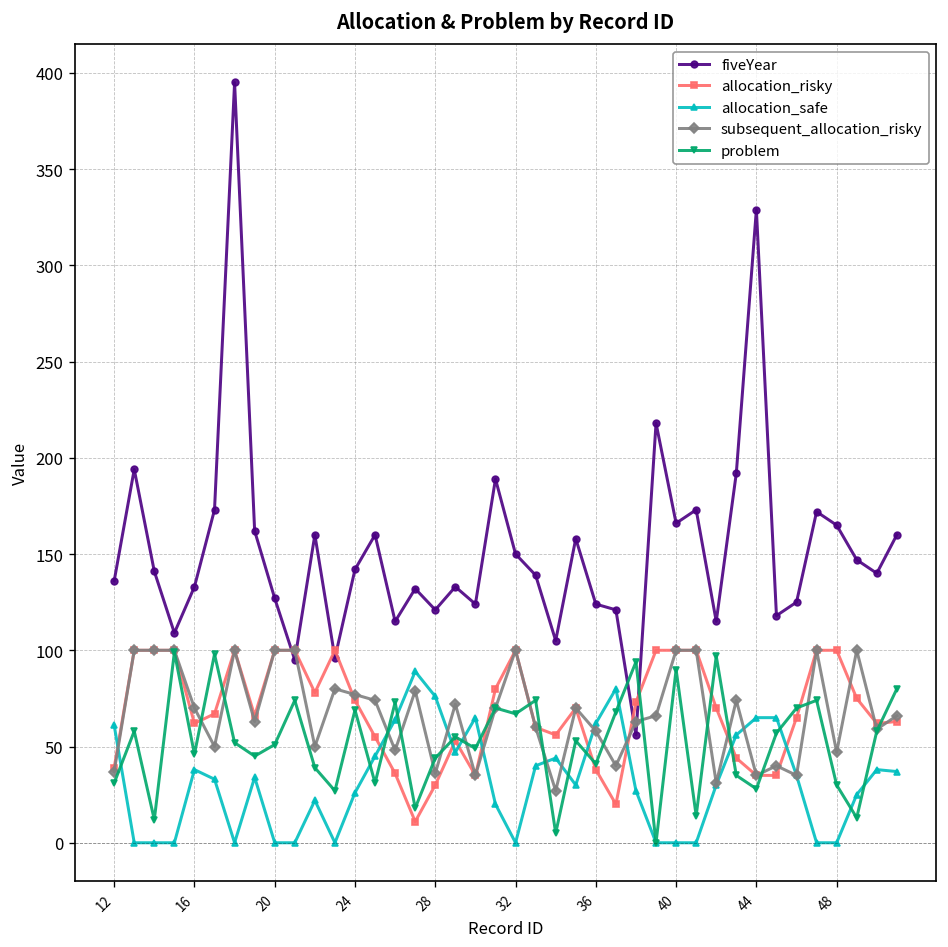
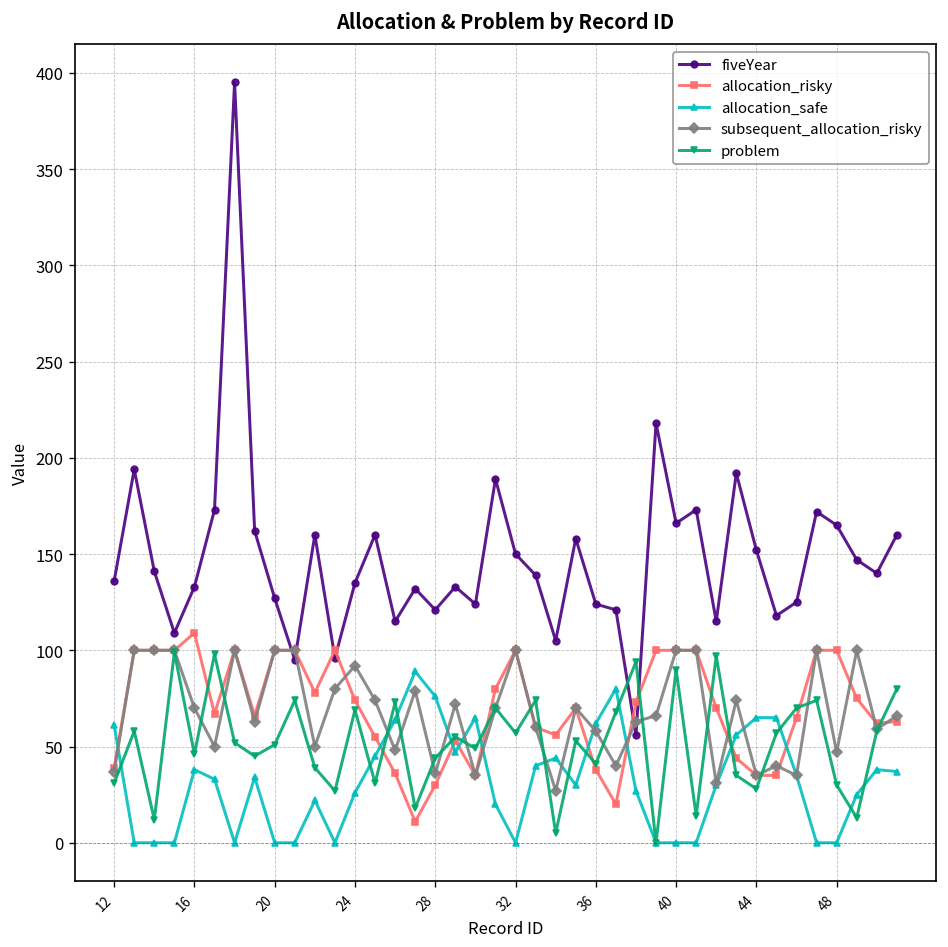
  {
    "fiveYear": {
      "12": 136,
      "16": 133,
      "20": 127,
-     "24": 142,
+     "24": 135,
      "28": 121,
      "32": 150,
      "36": 124,
      "40": 166,
-     "44": 329,
+     "44": 152,
      "48": 165
    },
    "allocation_risky": {
      "12": 39,
-     "16": 62,
+     "16": 109,
      "24": 74,
      "28": 30,
      "36": 38,
      "48": 100
    },
    "allocation_safe": {
      "12": 61,
      "16": 38,
      "20": 0,
      "24": 26,
      "28": 76,
      "32": 0,
      "36": 62,
      "40": 0,
      "44": 65,
      "48": 0
    },
    "subsequent_allocation_risky": {
      "12": 37,
      "16": 70,
-     "24": 77,
+     "24": 92,
      "28": 36,
      "36": 58,
      "48": 47
    },
    "problem": {
      "12": 31,
      "16": 46,
      "20": 51,
      "24": 69,
      "28": 44,
-     "32": 67,
+     "32": 57,
      "36": 41,
      "40": 90,
      "44": 28,
      "48": 30
    }
  }
